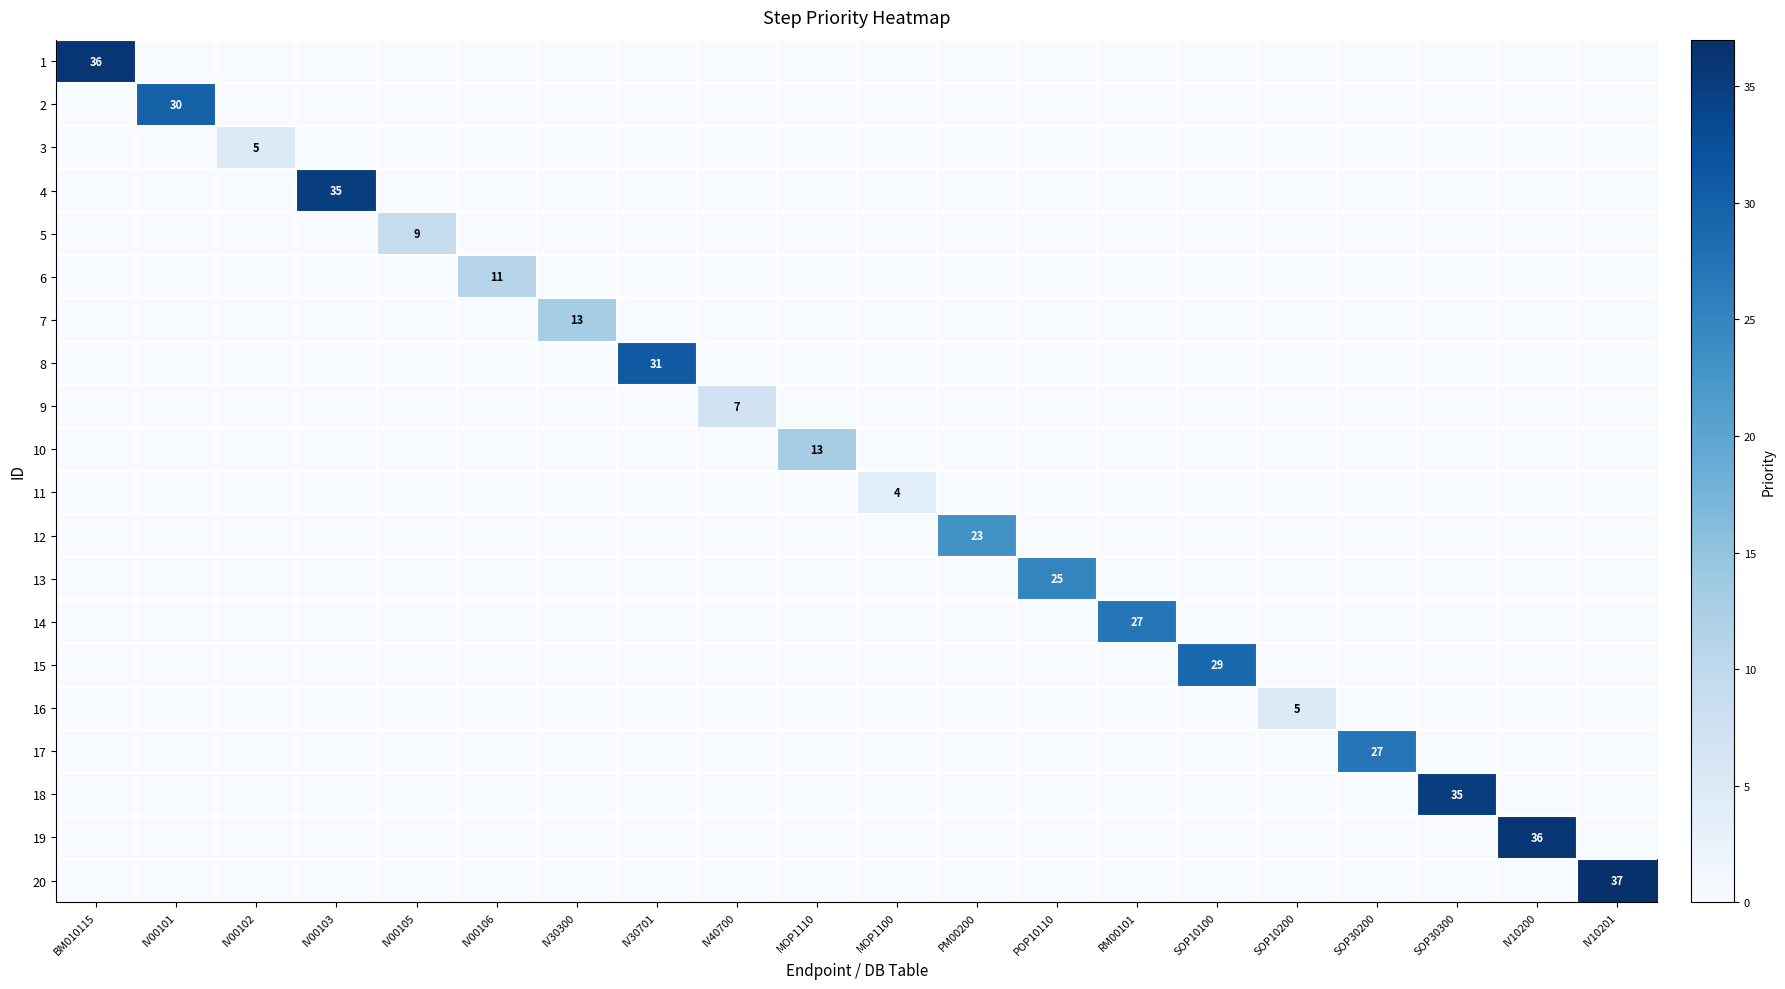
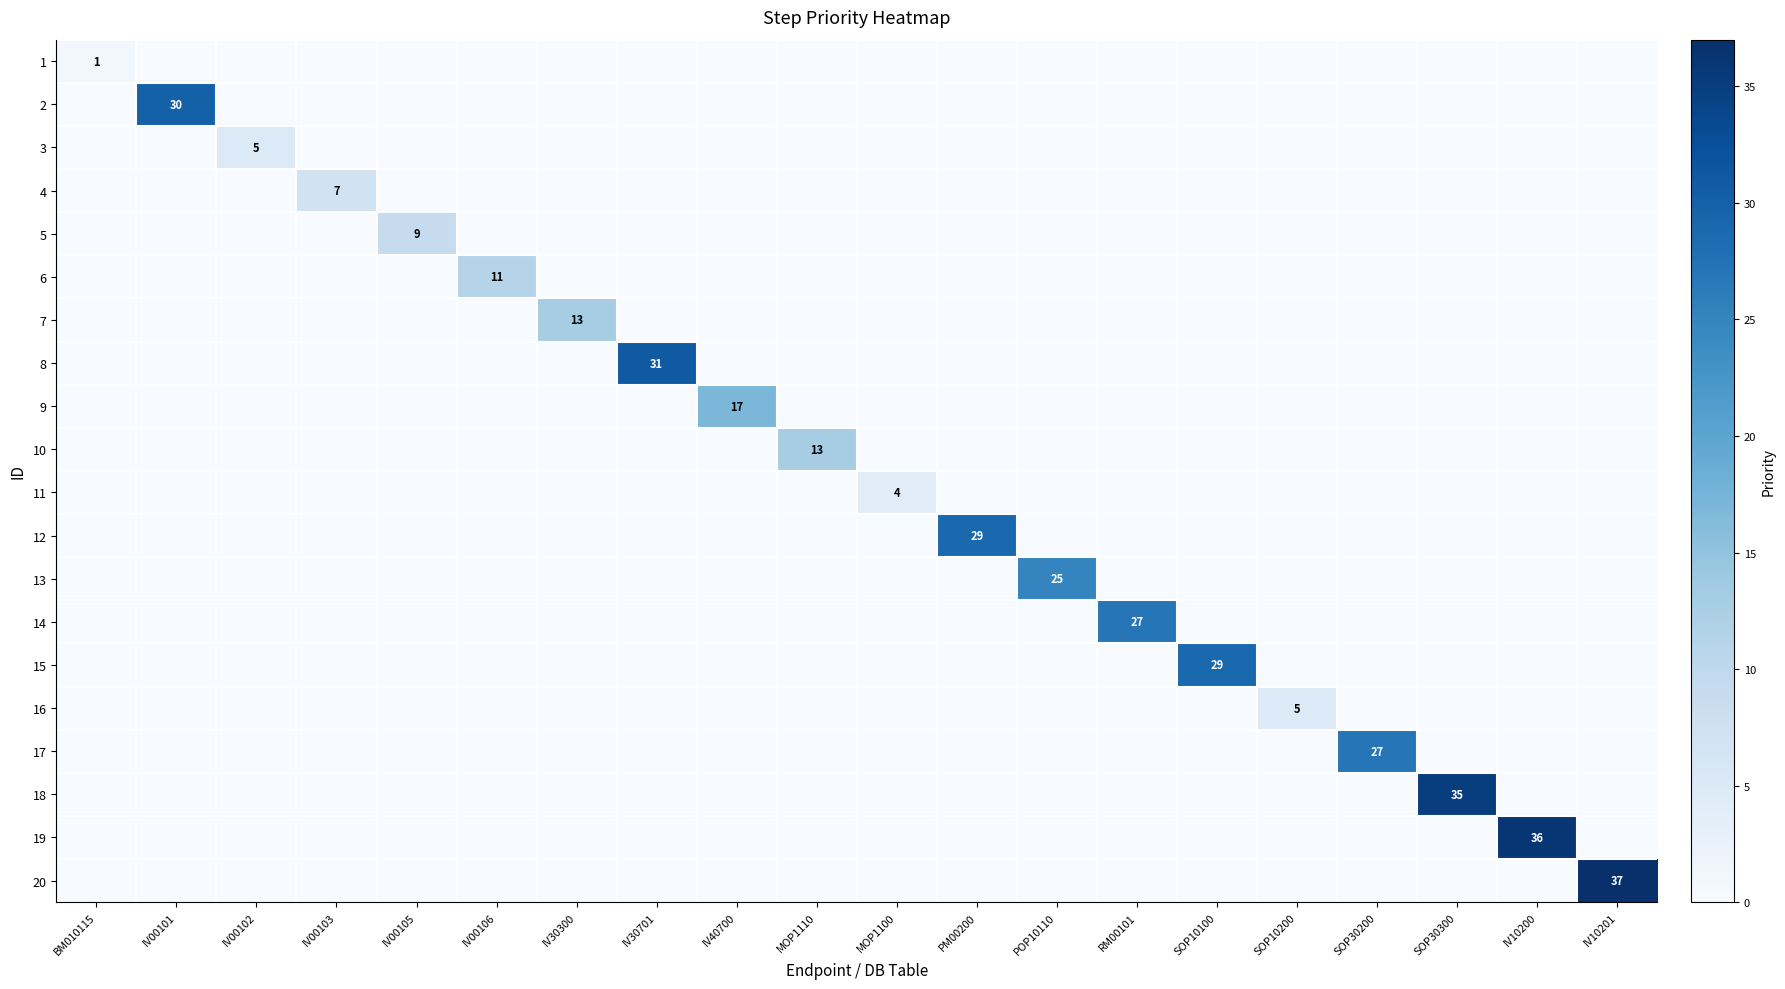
  {
    "1": {
-     "BM010115": 36
+     "BM010115": 1
    },
    "2": {
      "IV00101": 30
    },
    "3": {
      "IV00102": 5
    },
    "4": {
-     "IV00103": 35
+     "IV00103": 7
    },
    "5": {
      "IV00105": 9
    },
    "6": {
      "IV00106": 11
    },
    "7": {
      "IV30300": 13
    },
    "8": {
      "IV30701": 31
    },
    "9": {
-     "IV40700": 7
+     "IV40700": 17
    },
    "10": {
      "MOP1110": 13
    },
    "11": {
      "MOP1100": 4
    },
    "12": {
-     "PM00200": 23
+     "PM00200": 29
    },
    "13": {
      "POP10110": 25
    },
    "14": {
      "RM00101": 27
    },
    "15": {
      "SOP10100": 29
    },
    "16": {
      "SOP10200": 5
    },
    "17": {
      "SOP30200": 27
    },
    "18": {
      "SOP30300": 35
    },
    "19": {
      "IV10200": 36
    },
    "20": {
      "IV10201": 37
    }
  }
